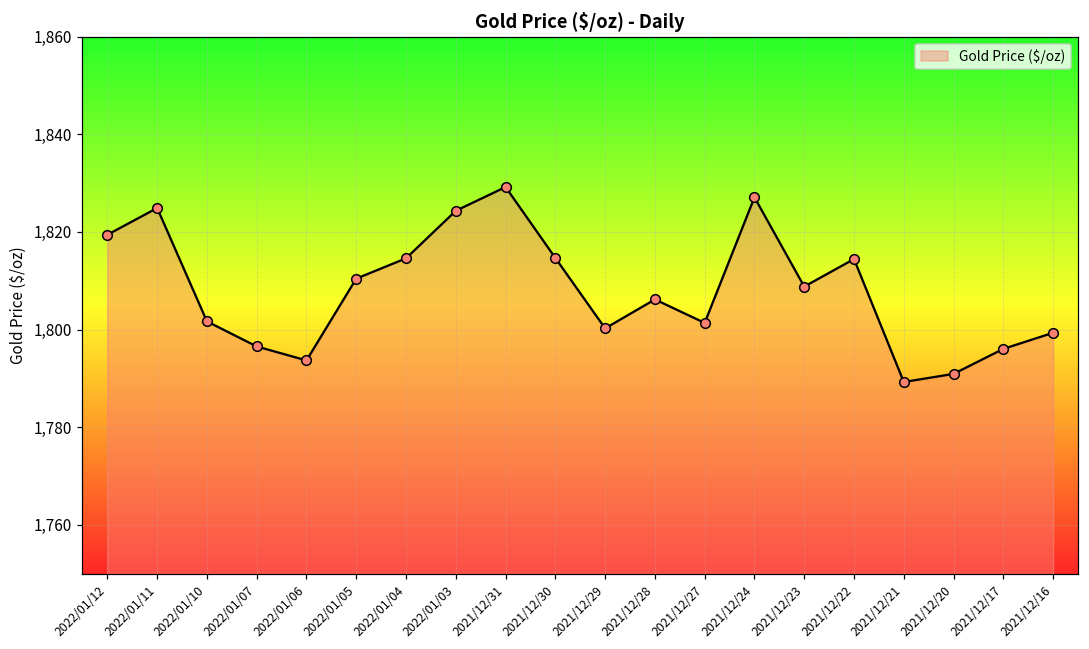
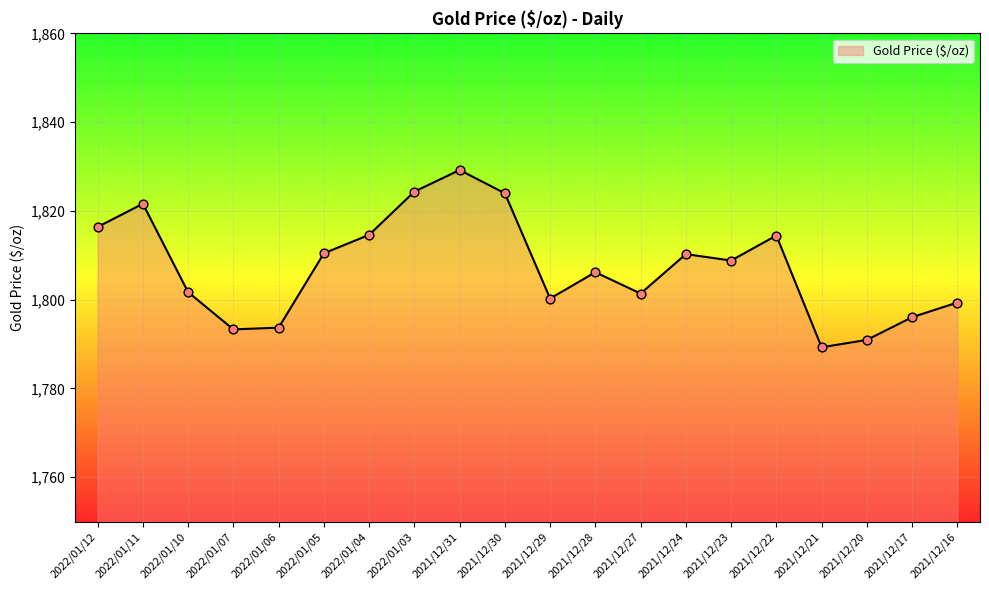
  {
-   "2022/01/12": "1,819",
-   "2022/01/11": "1,825",
+   "2022/01/12": "1,816",
+   "2022/01/11": "1,822",
    "2022/01/10": "1,802",
-   "2022/01/07": "1,797",
+   "2022/01/07": "1,793",
    "2022/01/06": "1,794",
    "2022/01/05": "1,810",
    "2022/01/04": "1,815",
    "2022/01/03": "1,824",
    "2021/12/31": "1,829",
-   "2021/12/30": "1,815",
+   "2021/12/30": "1,824",
    "2021/12/29": "1,800",
    "2021/12/28": "1,806",
    "2021/12/27": "1,801",
-   "2021/12/24": "1,827",
+   "2021/12/24": "1,810",
    "2021/12/23": "1,809",
    "2021/12/22": "1,814",
    "2021/12/21": "1,789",
    "2021/12/20": "1,791",
    "2021/12/17": "1,796",
    "2021/12/16": "1,799"
  }
